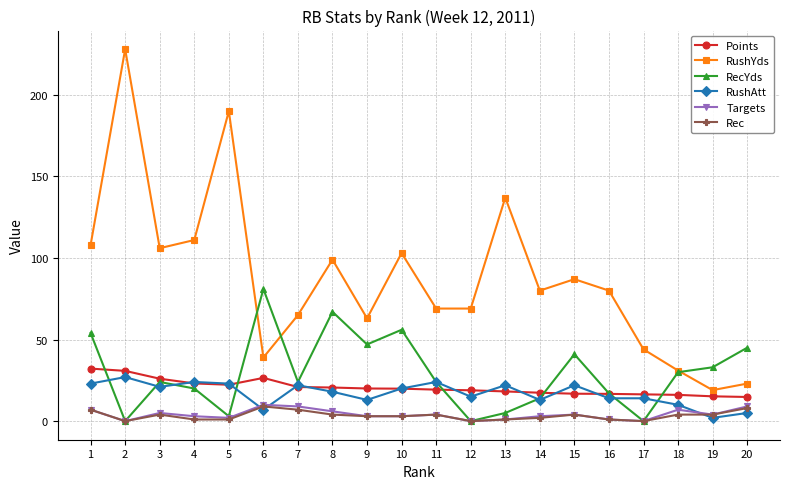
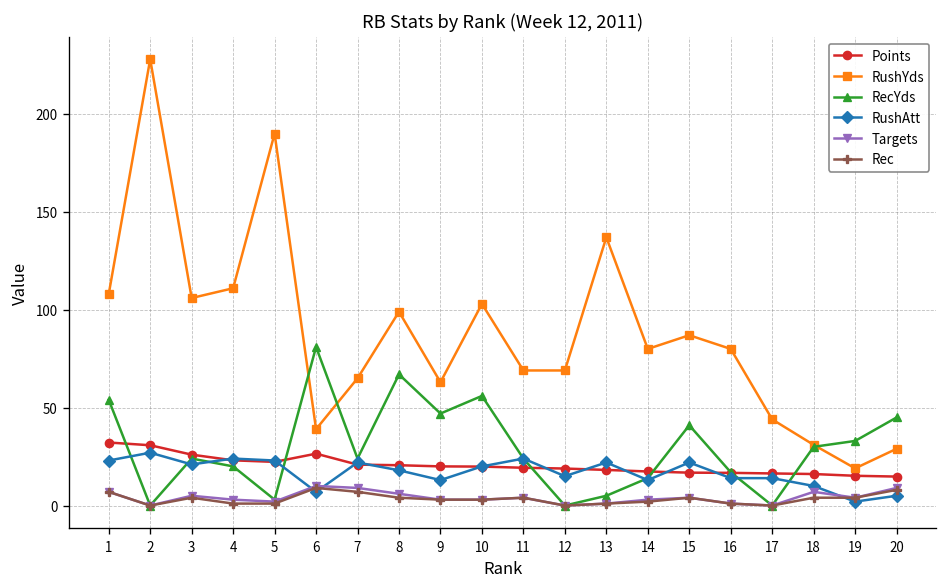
  {
    "Points": {
      "1": 32,
      "2": 31,
      "3": 26,
      "6": 27,
      "8": 21,
      "9": 20,
      "11": 19,
      "12": 19,
      "13": 18,
      "14": 17,
      "15": 17,
      "17": 16,
      "18": 16,
      "19": 15,
      "20": 15
    },
    "RushYds": {
      "1": 108,
      "2": 228,
      "3": 106,
      "4": 111,
      "5": 190,
      "6": 39,
      "7": 65,
      "8": 99,
      "9": 63,
      "10": 103,
      "11": 69,
      "12": 69,
      "13": 137,
      "14": 80,
      "15": 87,
      "16": 80,
      "17": 44,
      "19": 19,
-     "20": 23
+     "20": 29
    },
    "RecYds": {
      "1": 54,
      "3": 24,
      "4": 20,
      "6": 81,
      "7": 24,
      "8": 67,
      "9": 47,
      "10": 56,
      "13": 5,
      "15": 41,
      "19": 33,
      "20": 45
    },
    "RushAtt": {
      "1": 23,
      "2": 27,
      "3": 21,
      "6": 7,
      "8": 18,
      "9": 13,
      "12": 15,
      "13": 22,
      "15": 22,
      "16": 14,
      "17": 14,
      "18": 10,
      "19": 2,
      "20": 5
    },
    "Targets": {
      "4": 3,
      "7": 9,
      "8": 6,
      "18": 7
    },
    "Rec": {
      "4": 1,
      "7": 7,
      "8": 4,
      "18": 4
    }
  }
